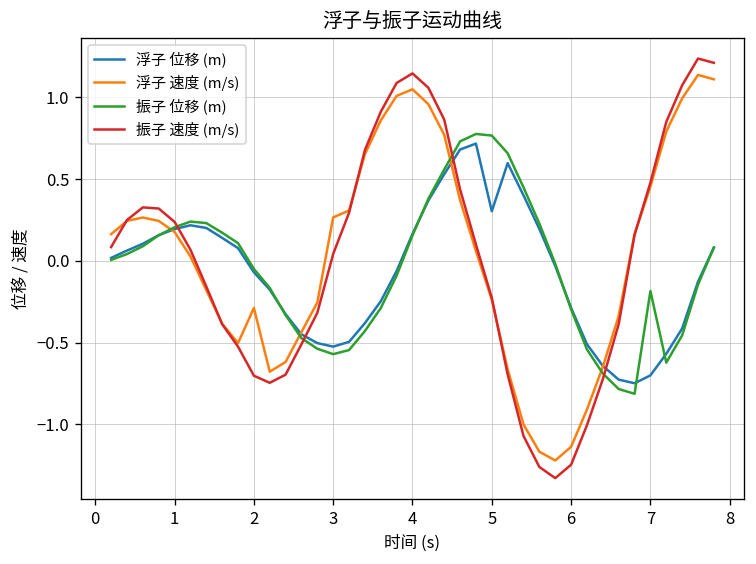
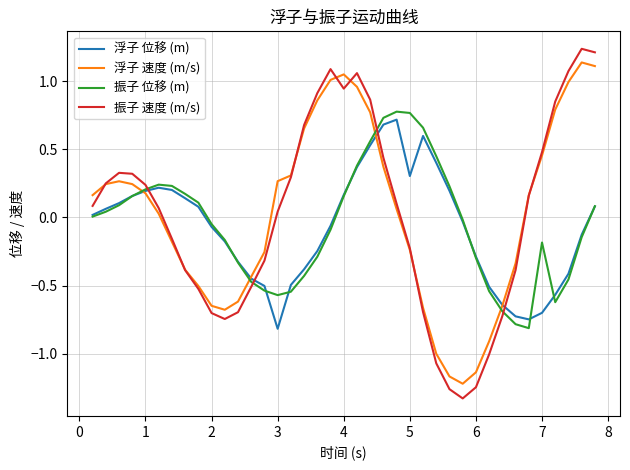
  {
    "浮子 位移 (m)": {
      "2": -0.07,
-     "3": -0.52,
+     "3": -0.82,
      "5": 0.30,
      "7": -0.70
    },
    "浮子 速度 (m/s)": {
-     "2": -0.29,
+     "2": -0.65,
      "3": 0.27,
      "4": 1.05,
      "6": -1.14,
      "7": 0.45
    },
    "振子 位移 (m)": {
      "2": -0.05,
      "3": -0.57,
      "5": 0.77,
      "7": -0.18
    },
    "振子 速度 (m/s)": {
      "1": 0.24,
      "2": -0.70,
      "3": 0.04,
-     "4": 1.15,
+     "4": 0.94,
      "6": -1.25,
      "7": 0.48
    }
  }
